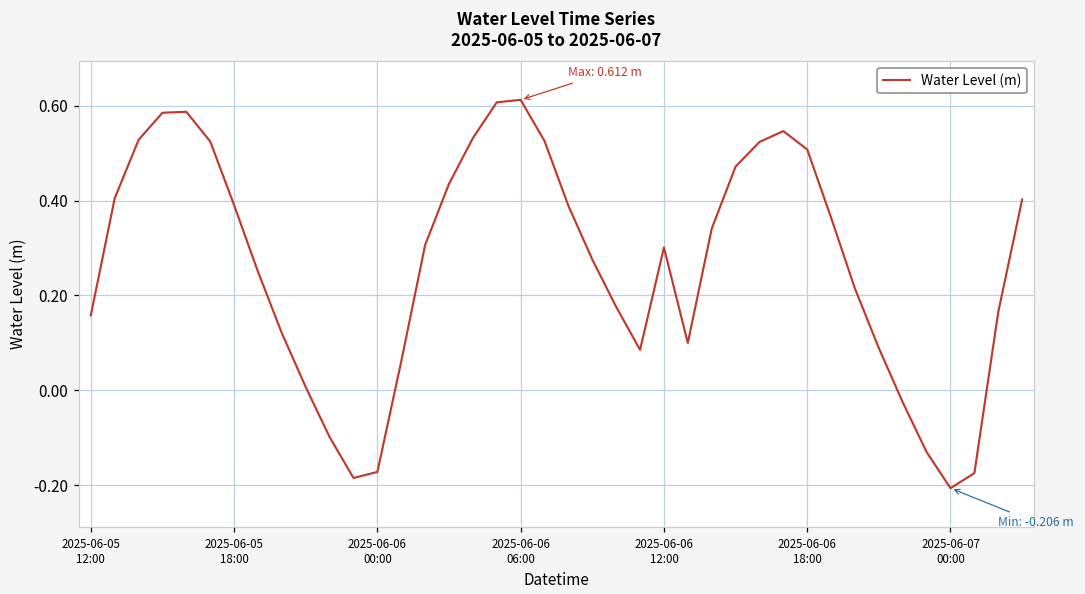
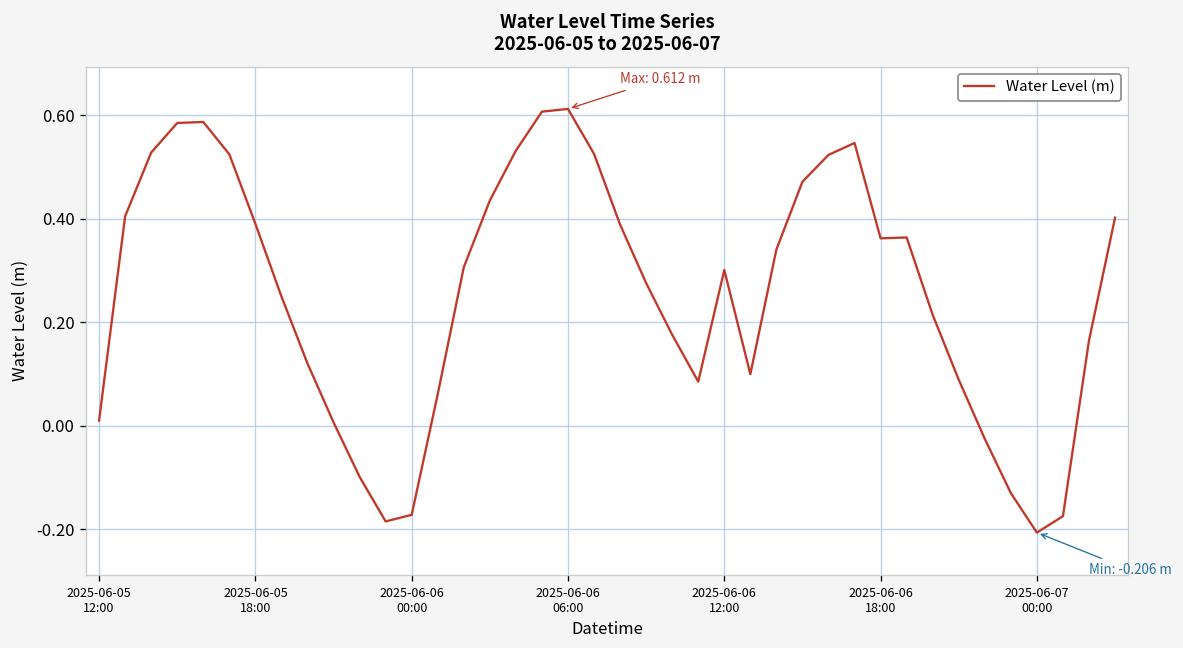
  {
-   "2025-06-05 12:00": 0.16,
+   "2025-06-05 12:00": 0.01,
    "2025-06-05 18:00": 0.39,
    "2025-06-06 00:00": -0.17,
    "2025-06-06 12:00": 0.30,
-   "2025-06-06 18:00": 0.51
+   "2025-06-06 18:00": 0.36
  }
